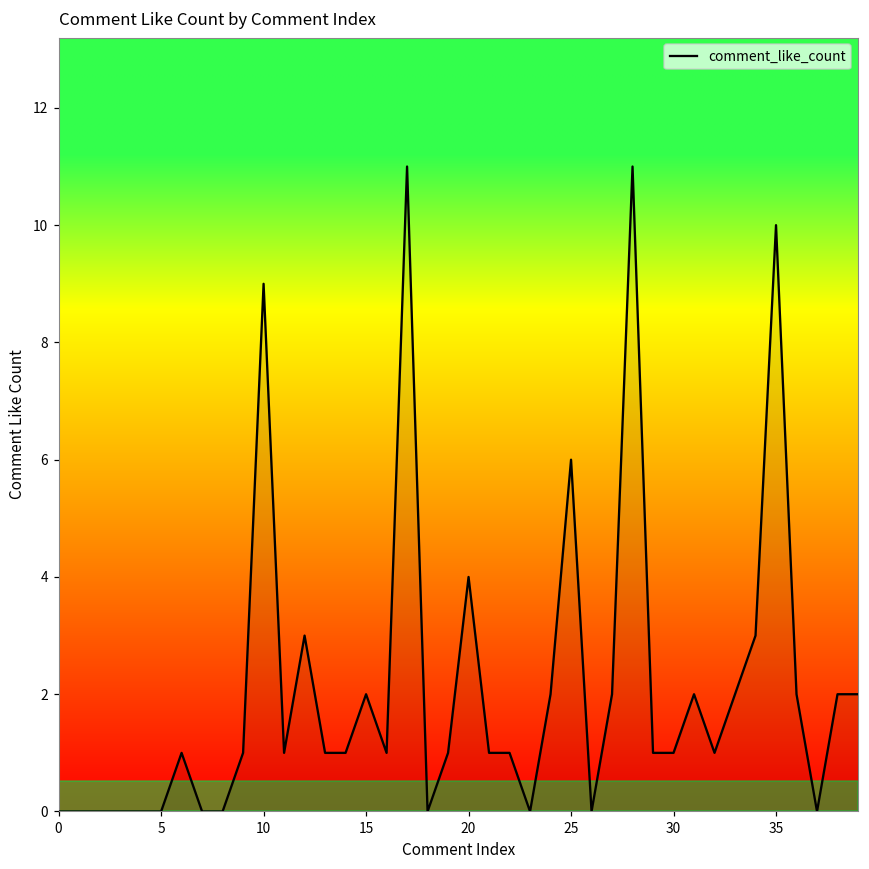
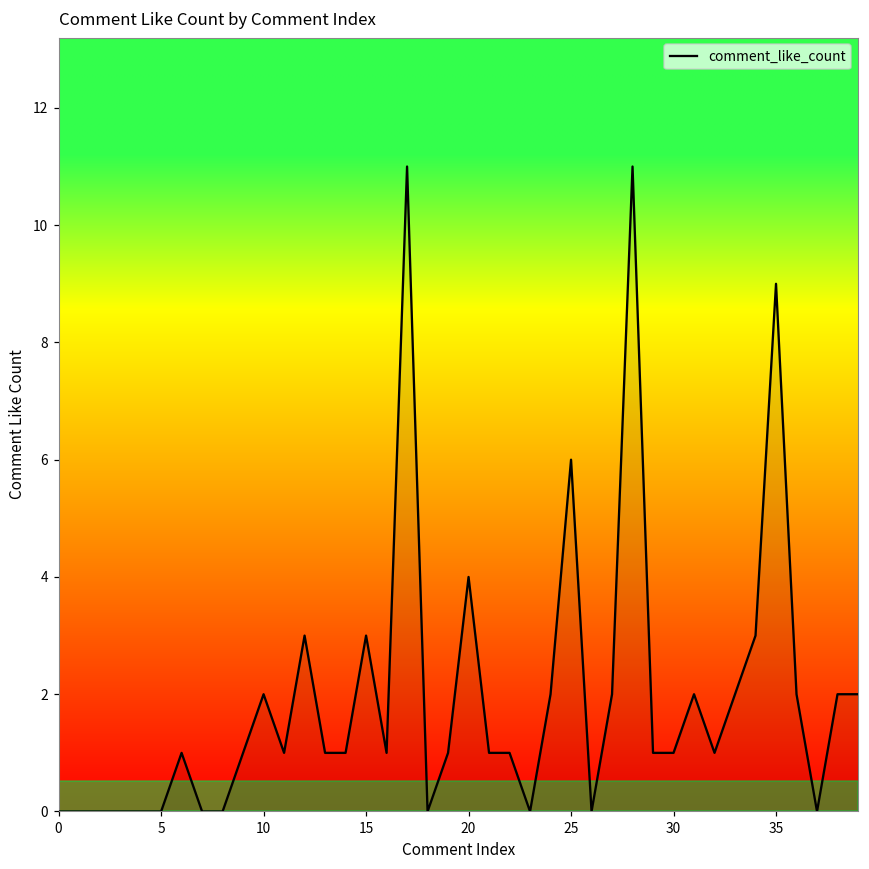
  {
-   "10": 9,
-   "15": 2,
+   "10": 2,
+   "15": 3,
    "20": 4,
    "25": 6,
    "30": 1,
-   "35": 10
+   "35": 9
  }
